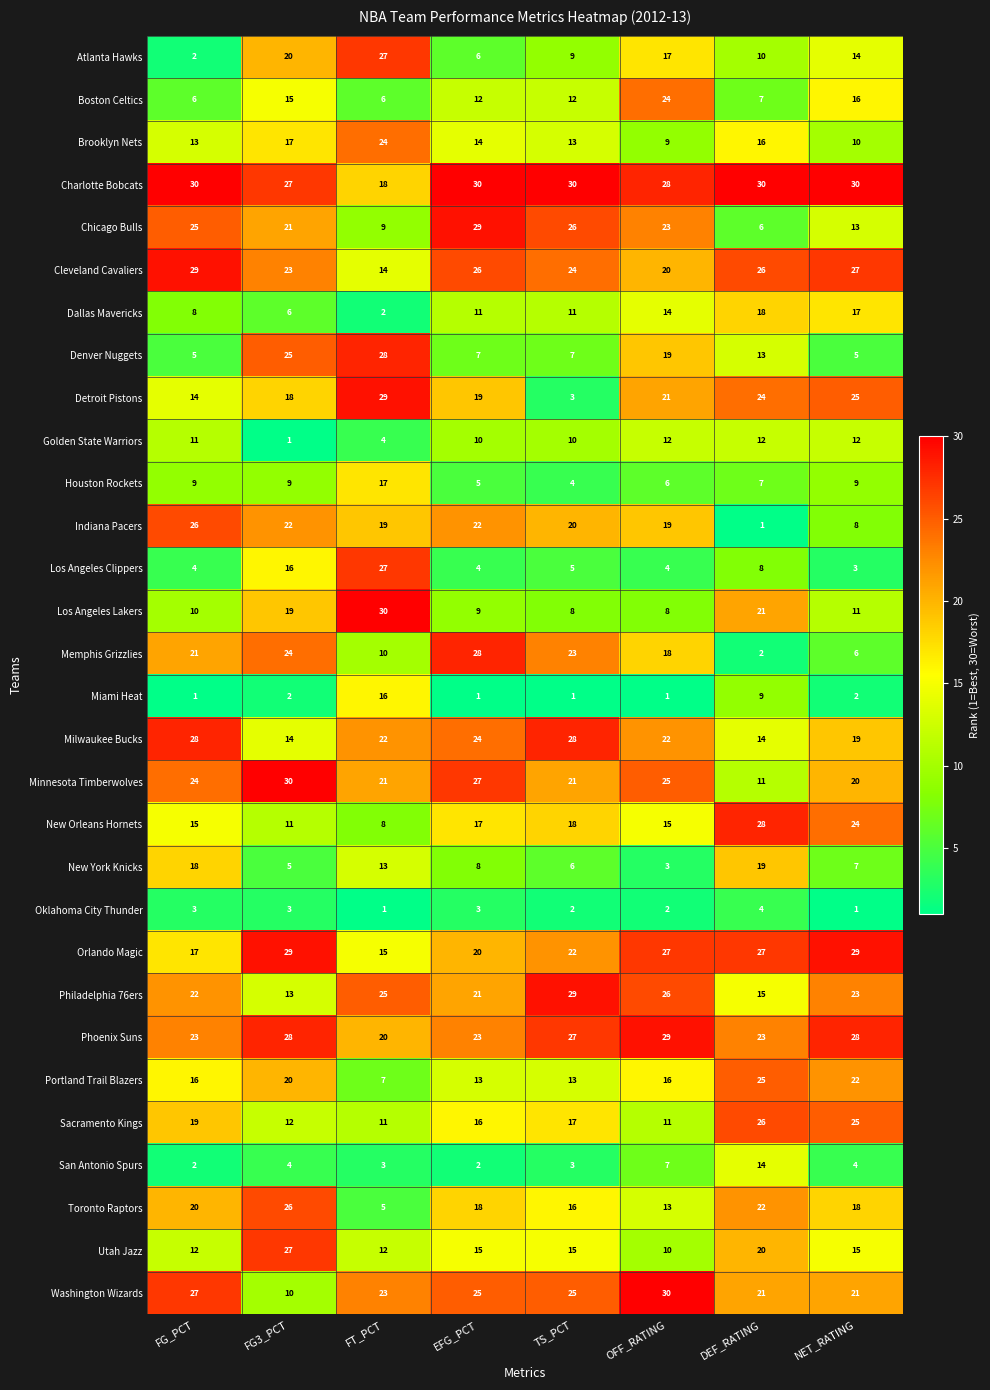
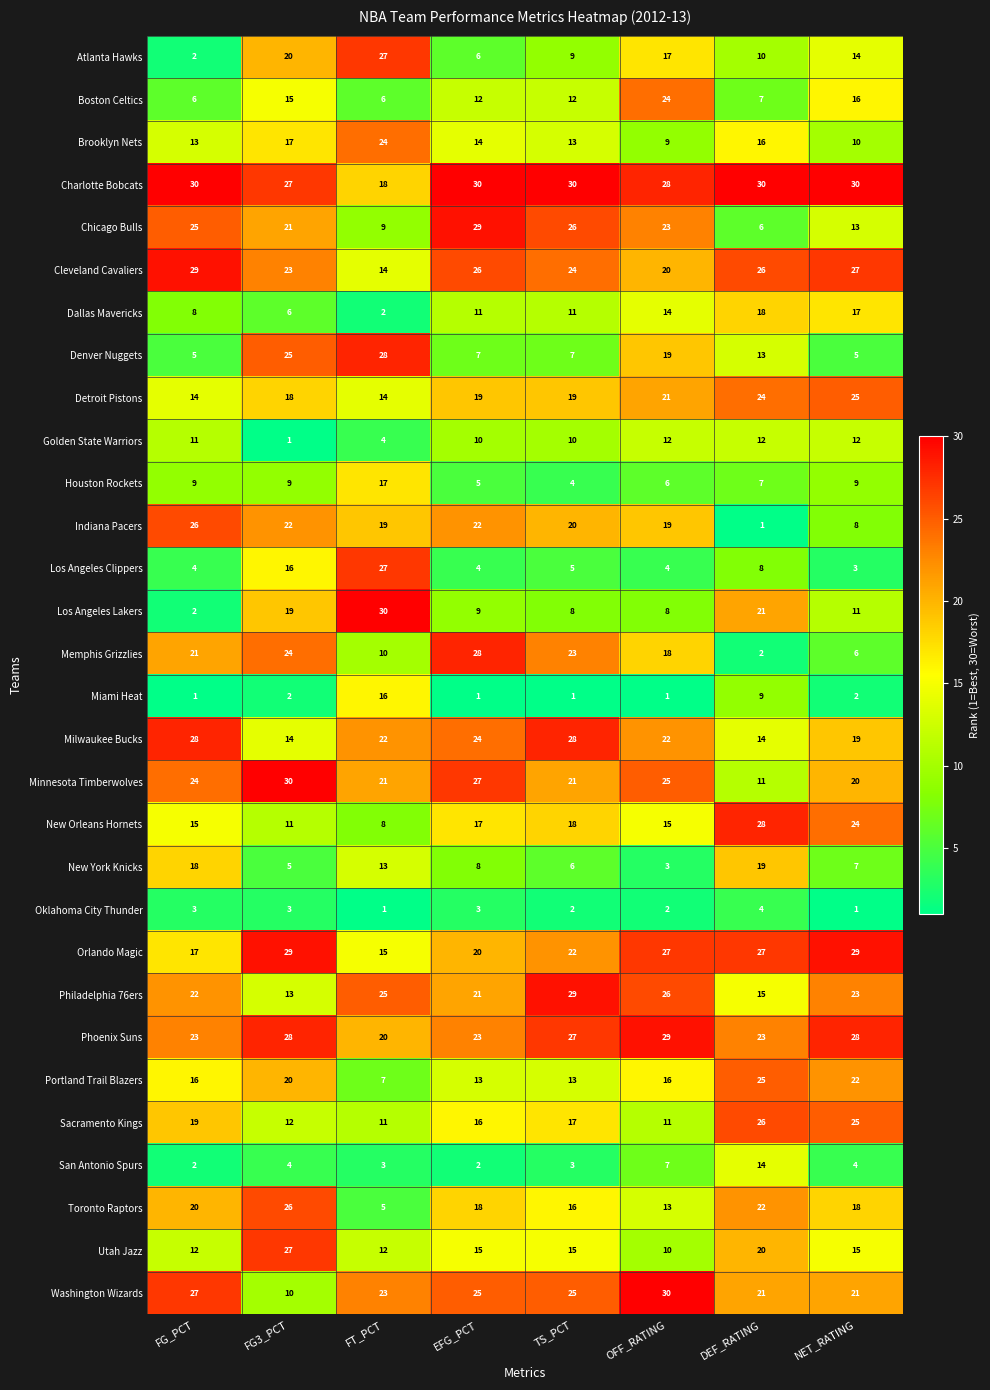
  {
    "Detroit Pistons": {
      "FG_PCT": 14,
      "FG3_PCT": 18,
-     "FT_PCT": 29,
+     "FT_PCT": 14,
      "EFG_PCT": 19,
-     "TS_PCT": 3,
+     "TS_PCT": 19,
      "OFF_RATING": 21,
      "DEF_RATING": 24,
      "NET_RATING": 25
    },
    "Los Angeles Lakers": {
-     "FG_PCT": 10,
+     "FG_PCT": 2,
      "FG3_PCT": 19,
      "FT_PCT": 30,
      "EFG_PCT": 9,
      "TS_PCT": 8,
      "OFF_RATING": 8,
      "DEF_RATING": 21,
      "NET_RATING": 11
    }
  }
